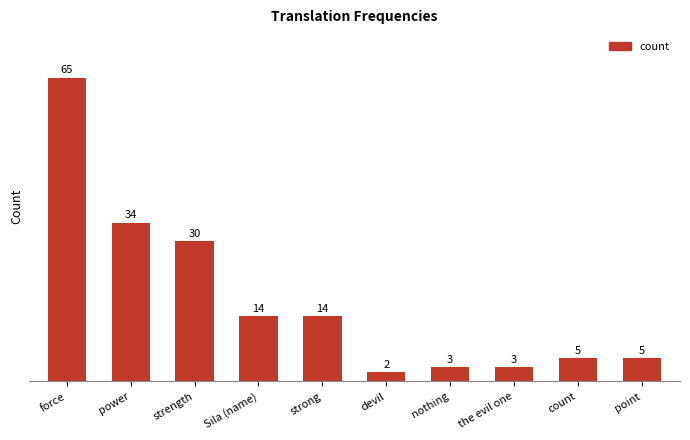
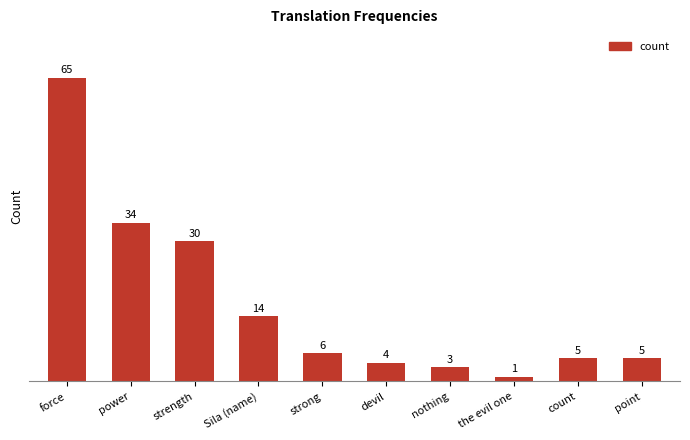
  {
    "force": 65,
    "power": 34,
    "strength": 30,
    "Sila (name)": 14,
-   "strong": 14,
-   "devil": 2,
+   "strong": 6,
+   "devil": 4,
    "nothing": 3,
-   "the evil one": 3,
+   "the evil one": 1,
    "count": 5,
    "point": 5
  }
